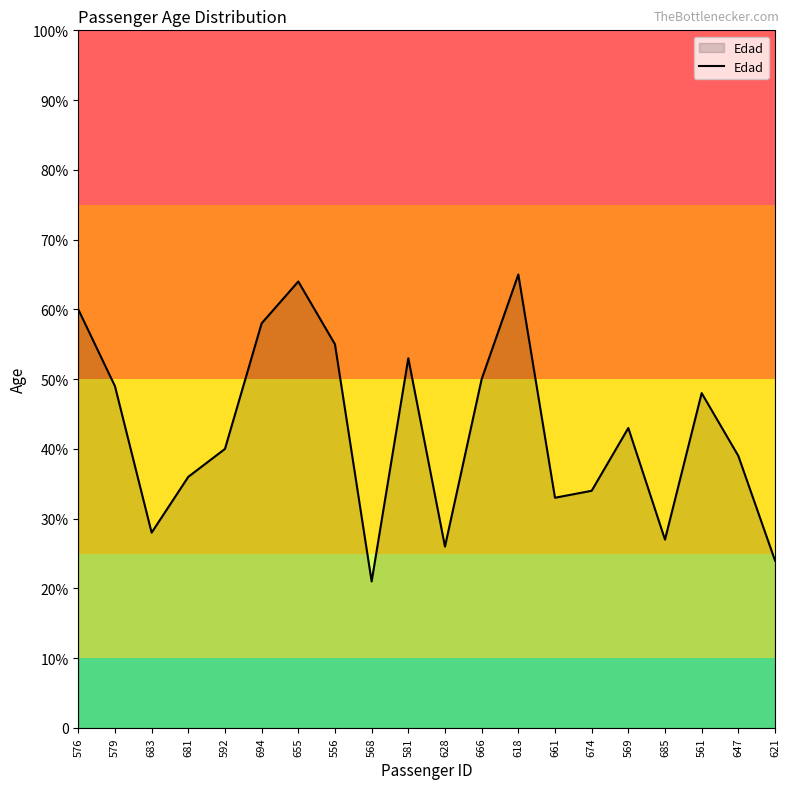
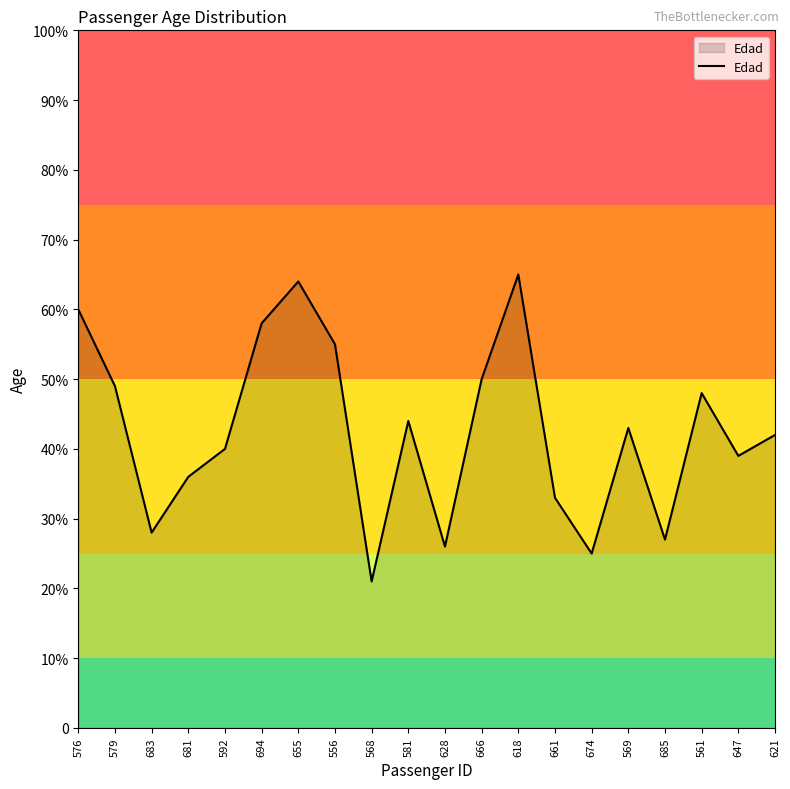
  {
    "576": "60%",
    "579": "49%",
    "683": "28%",
    "681": "36%",
    "592": "40%",
    "694": "58%",
    "655": "64%",
    "556": "55%",
    "568": "21%",
-   "581": "53%",
+   "581": "44%",
    "628": "26%",
    "666": "50%",
    "618": "65%",
    "661": "33%",
-   "674": "34%",
+   "674": "25%",
    "569": "43%",
    "685": "27%",
    "561": "48%",
    "647": "39%",
-   "621": "24%"
+   "621": "42%"
  }
